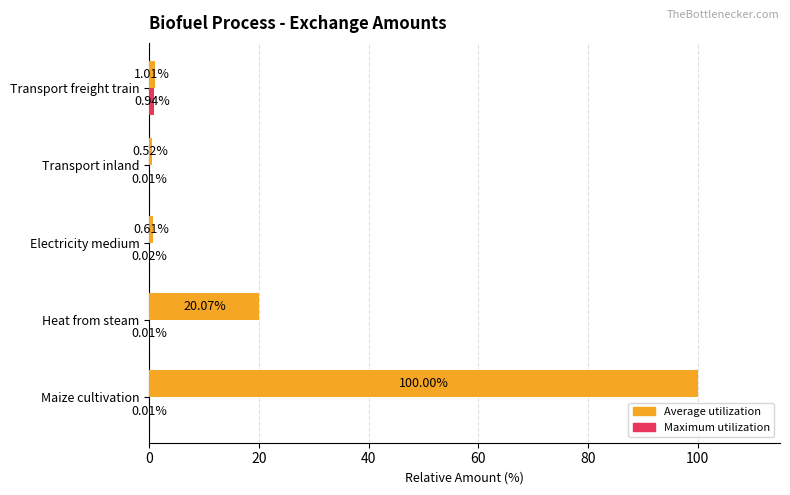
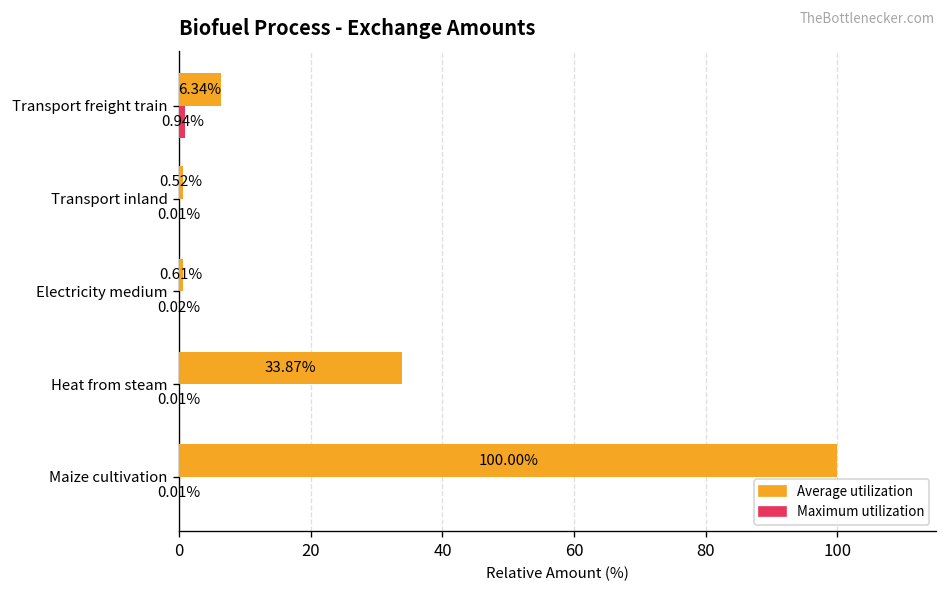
  {
    "Average utilization": {
-     "Transport freight train": "1.01%",
+     "Transport freight train": "6.34%",
      "Transport inland": "0.52%",
      "Electricity medium": "0.61%",
-     "Heat from steam": "20.07%",
+     "Heat from steam": "33.87%",
      "Maize cultivation": "100.00%"
    },
    "Maximum utilization": {
      "Transport freight train": "0.94%",
      "Transport inland": "0.01%",
      "Electricity medium": "0.02%",
      "Heat from steam": "0.01%",
      "Maize cultivation": "0.01%"
    }
  }
